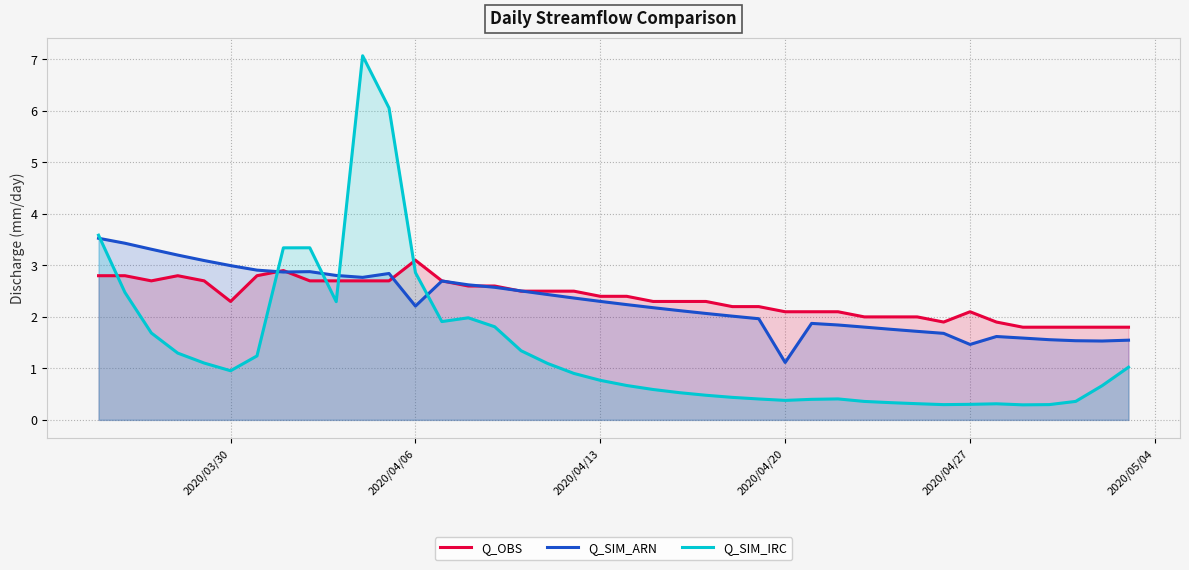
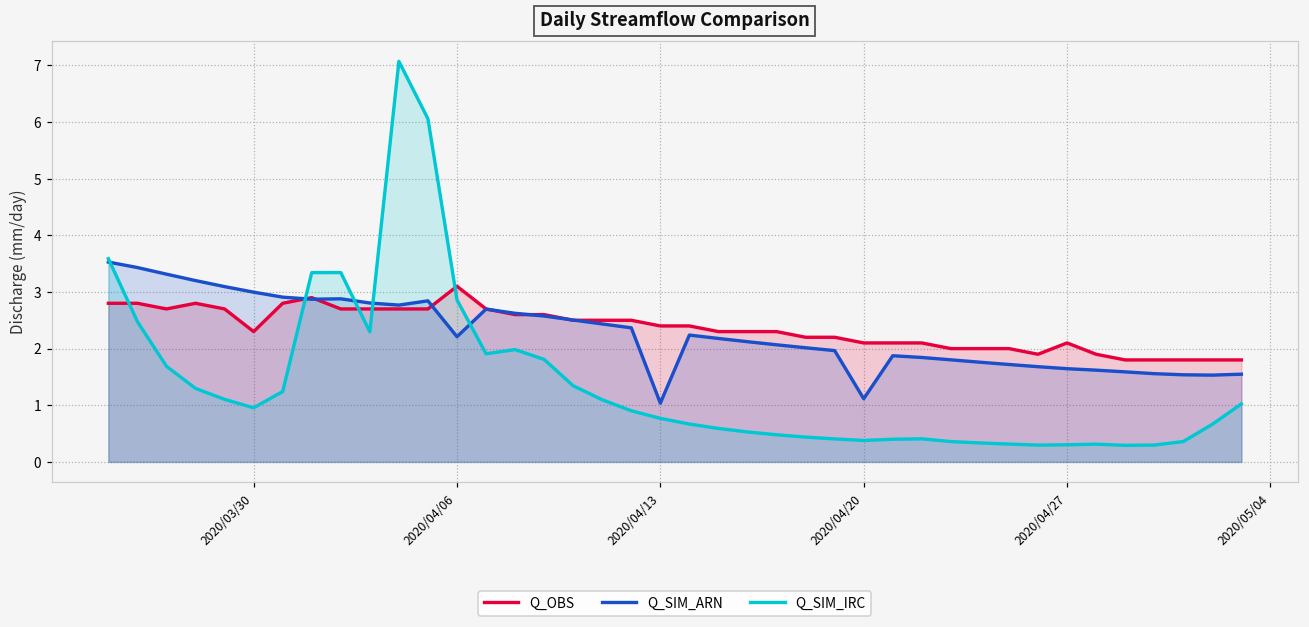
  {
    "Q_OBS": {
      "2020/03/30": 2.3,
      "2020/04/06": 3.1,
      "2020/04/13": 2.4,
      "2020/04/20": 2.1,
      "2020/04/27": 2.1
    },
    "Q_SIM_ARN": {
      "2020/03/30": 3.0,
      "2020/04/06": 2.2,
-     "2020/04/13": 2.3,
+     "2020/04/13": 1.0,
      "2020/04/20": 1.1,
-     "2020/04/27": 1.5
+     "2020/04/27": 1.6
    },
    "Q_SIM_IRC": {
      "2020/03/30": 1.0,
      "2020/04/06": 2.9,
      "2020/04/13": 0.8,
      "2020/04/20": 0.4,
      "2020/04/27": 0.3
    }
  }
